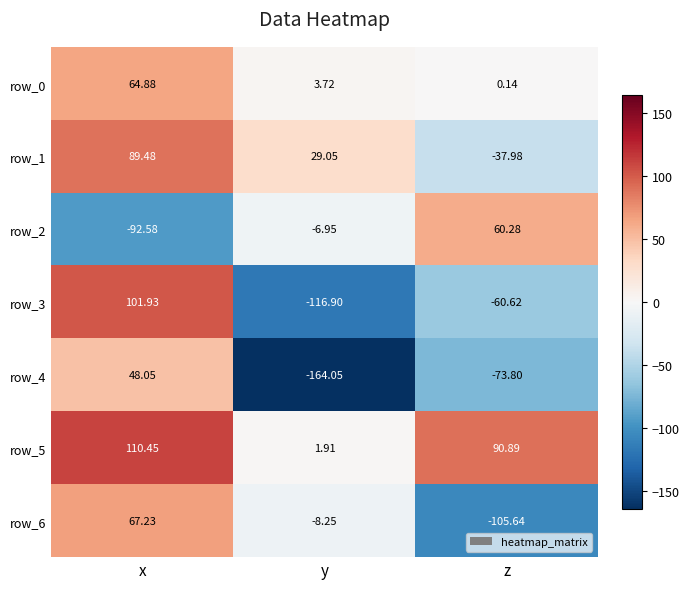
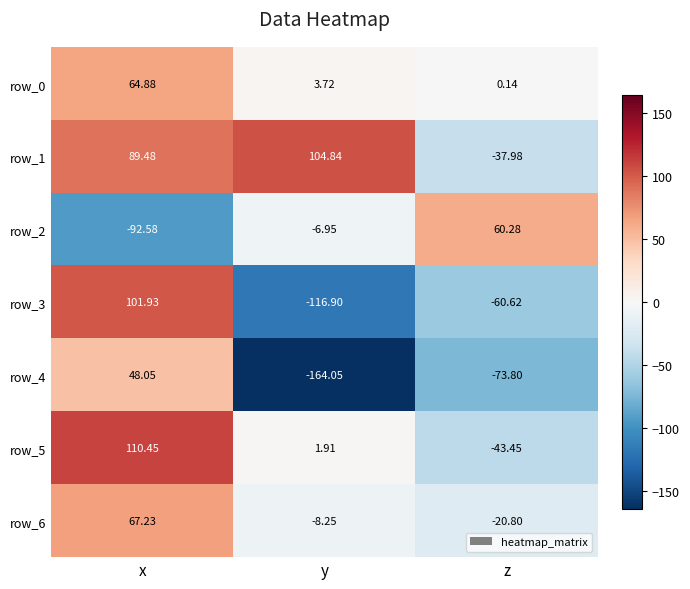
  {
    "row_0": {
      "x": 64.88,
      "y": 3.72,
      "z": 0.14
    },
    "row_1": {
      "x": 89.48,
-     "y": 29.05,
+     "y": 104.84,
      "z": -37.98
    },
    "row_2": {
      "x": -92.58,
      "y": -6.95,
      "z": 60.28
    },
    "row_3": {
      "x": 101.93,
      "y": -116.90,
      "z": -60.62
    },
    "row_4": {
      "x": 48.05,
      "y": -164.05,
      "z": -73.80
    },
    "row_5": {
      "x": 110.45,
      "y": 1.91,
-     "z": 90.89
+     "z": -43.45
    },
    "row_6": {
      "x": 67.23,
      "y": -8.25,
-     "z": -105.64
+     "z": -20.80
    }
  }
